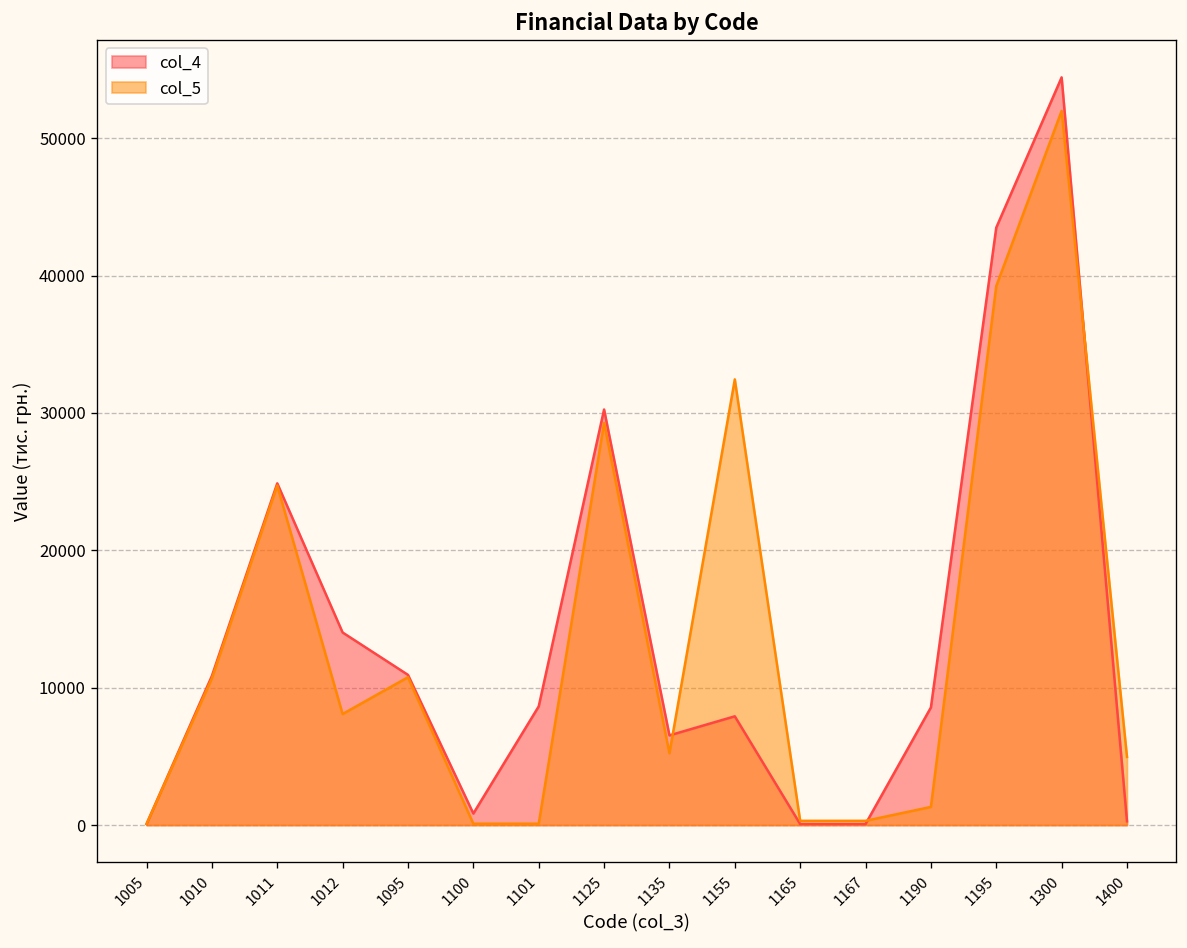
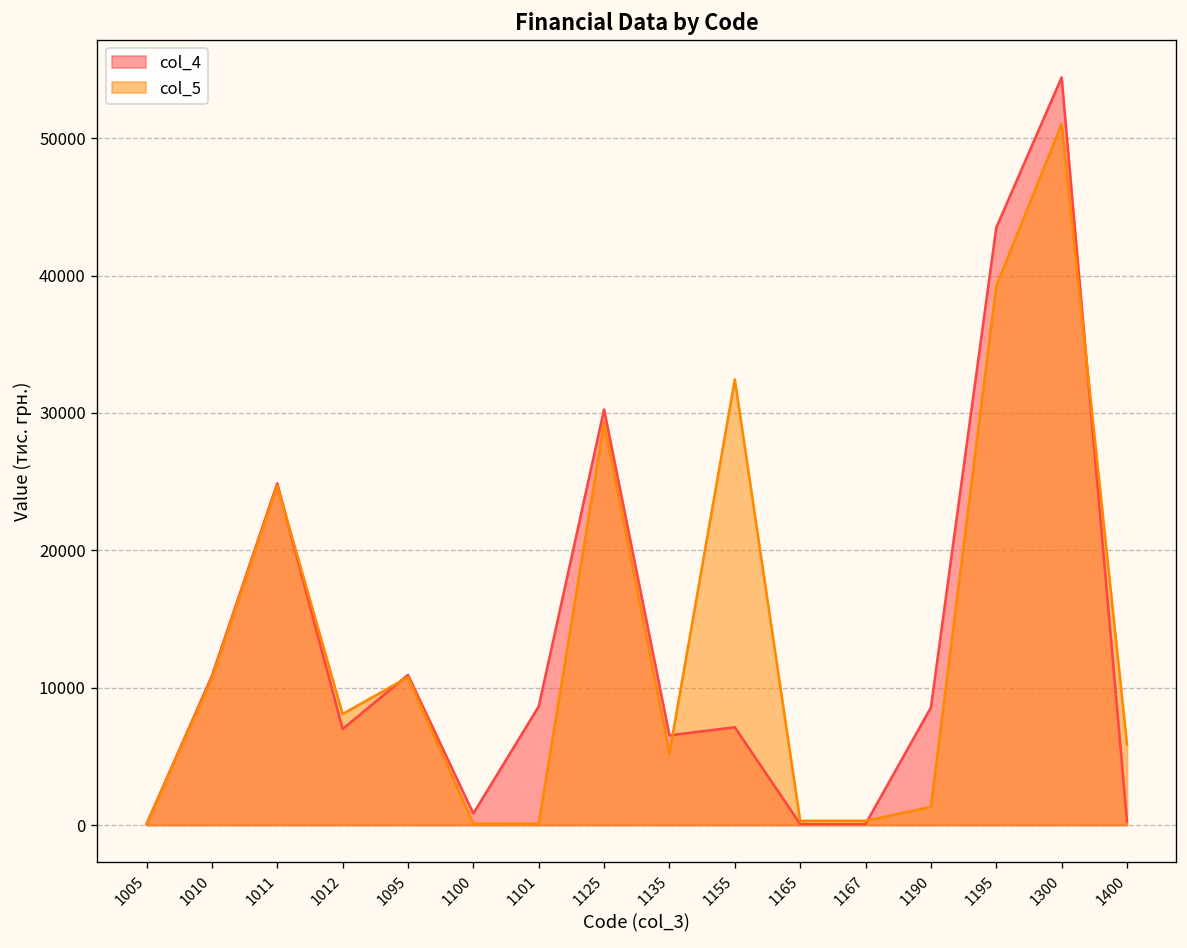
  {
    "col_4": {
-     "1012": 14000,
+     "1012": 7000,
      "1100": 800,
      "1101": 8600,
      "1125": 30200,
      "1135": 6500,
-     "1155": 7900,
+     "1155": 7100,
      "1165": 100,
      "1167": 100,
      "1190": 8600,
      "1195": 43500,
      "1300": 54400,
      "1400": 300
    },
    "col_5": {
      "1012": 8100,
      "1100": 100,
      "1101": 100,
      "1125": 29300,
      "1135": 5200,
      "1155": 32400,
      "1165": 300,
      "1167": 300,
      "1190": 1300,
      "1195": 39200,
-     "1300": 52000,
-     "1400": 5000
+     "1300": 51000,
+     "1400": 5900
    }
  }
